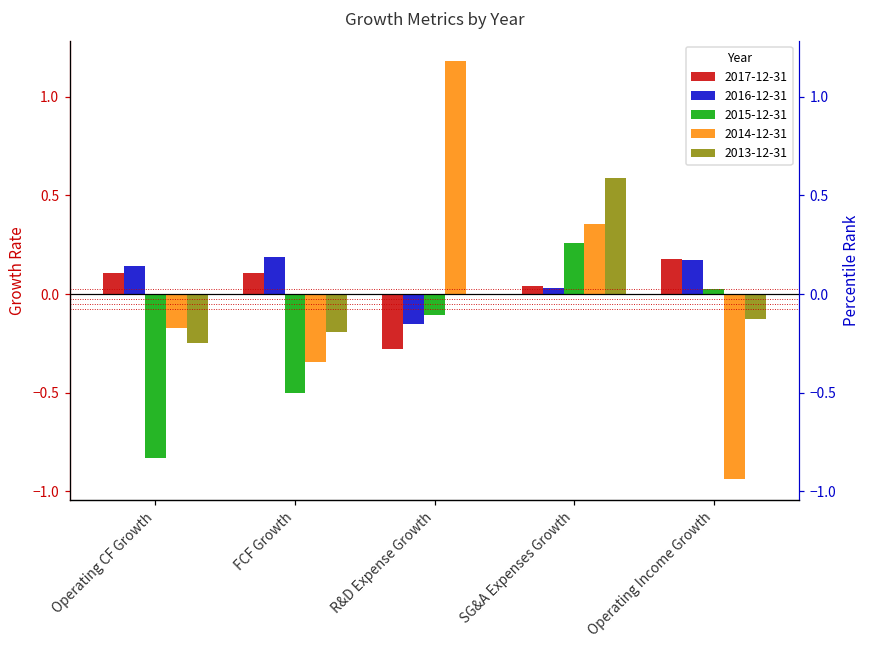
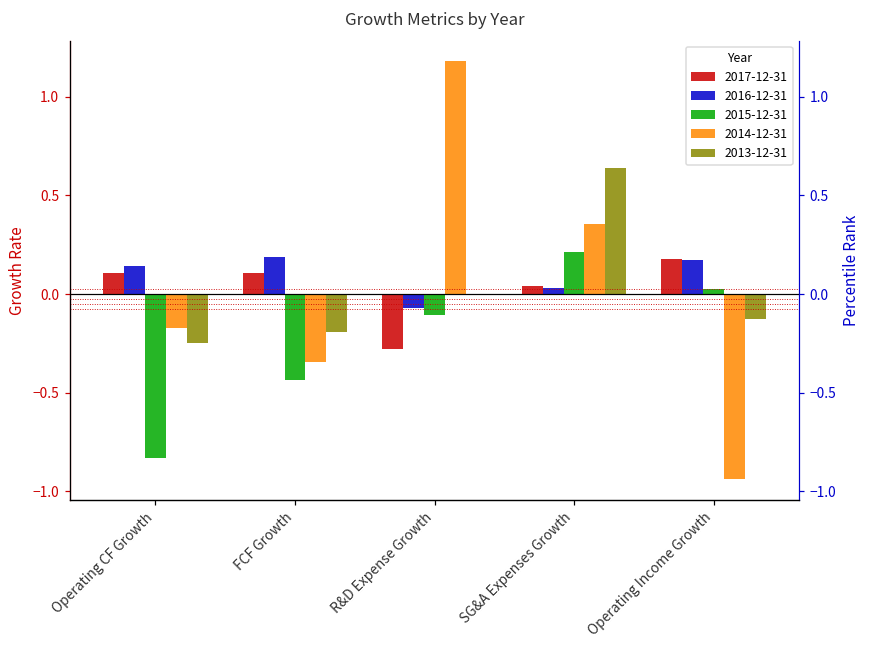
  {
    "2017-12-31": {
      "Operating CF Growth": 0.11,
      "FCF Growth": 0.11,
      "R&D Expense Growth": -0.28,
      "SG&A Expenses Growth": 0.04,
      "Operating Income Growth": 0.18
    },
    "2016-12-31": {
      "Operating CF Growth": 0.14,
      "FCF Growth": 0.19,
-     "R&D Expense Growth": -0.15,
+     "R&D Expense Growth": -0.07,
      "SG&A Expenses Growth": 0.03,
      "Operating Income Growth": 0.17
    },
    "2015-12-31": {
      "Operating CF Growth": -0.83,
-     "FCF Growth": -0.50,
+     "FCF Growth": -0.44,
      "R&D Expense Growth": -0.11,
-     "SG&A Expenses Growth": 0.26,
+     "SG&A Expenses Growth": 0.21,
      "Operating Income Growth": 0.03
    },
    "2014-12-31": {
      "Operating CF Growth": -0.17,
      "FCF Growth": -0.34,
      "R&D Expense Growth": 1.18,
      "SG&A Expenses Growth": 0.35,
      "Operating Income Growth": -0.94
    },
    "2013-12-31": {
      "Operating CF Growth": -0.25,
      "FCF Growth": -0.19,
-     "SG&A Expenses Growth": 0.59,
+     "SG&A Expenses Growth": 0.64,
      "Operating Income Growth": -0.13
    }
  }
